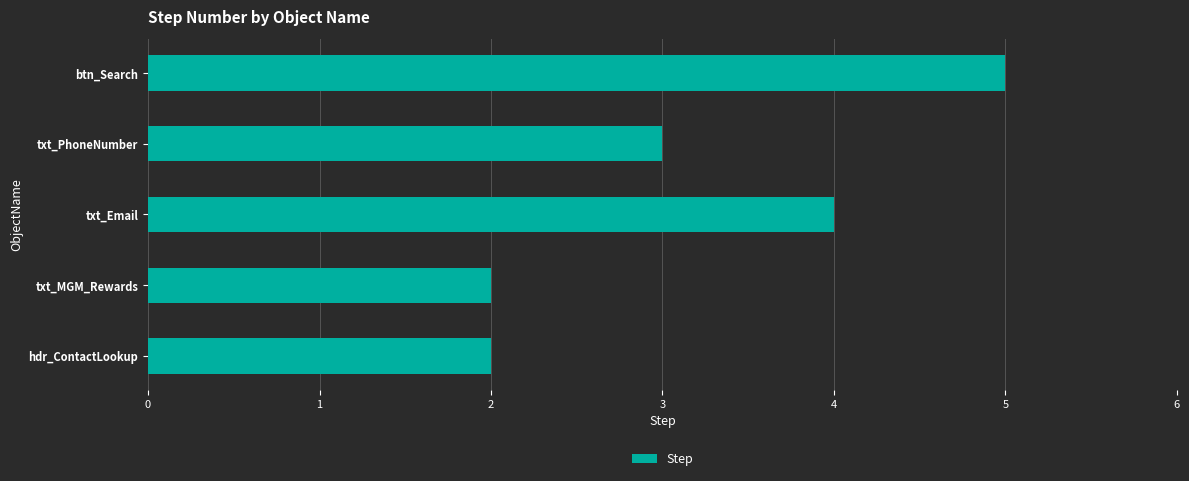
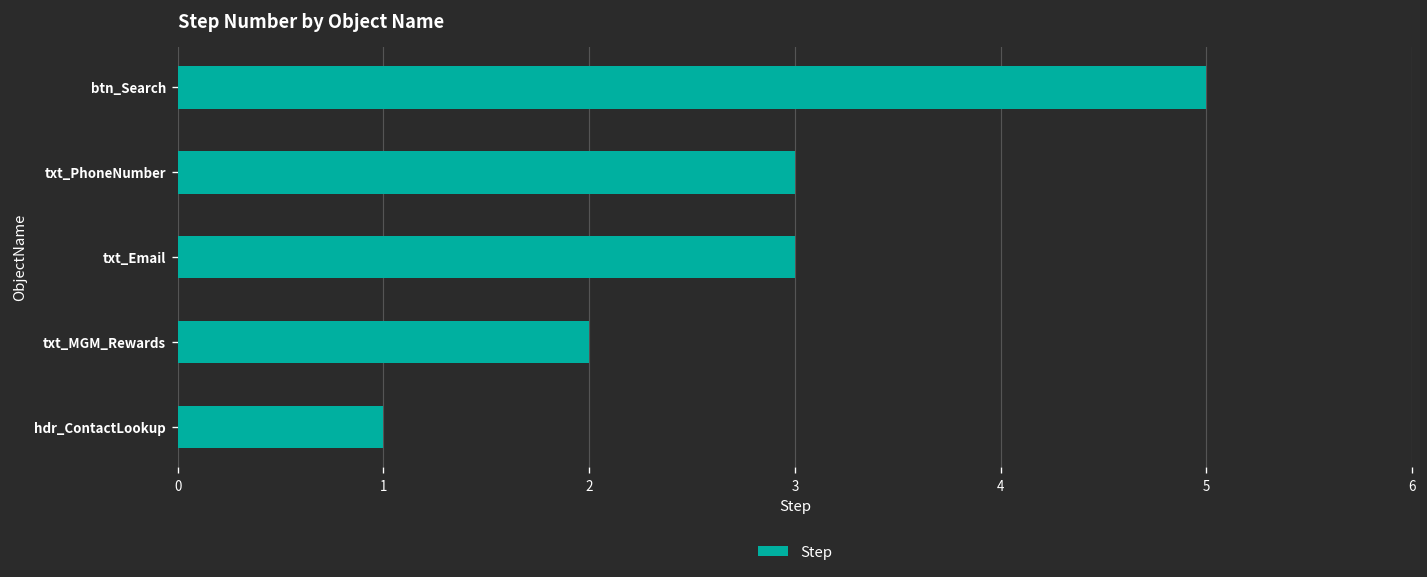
  {
    "btn_Search": 5,
    "txt_PhoneNumber": 3,
-   "txt_Email": 4,
+   "txt_Email": 3,
    "txt_MGM_Rewards": 2,
-   "hdr_ContactLookup": 2
+   "hdr_ContactLookup": 1
  }
